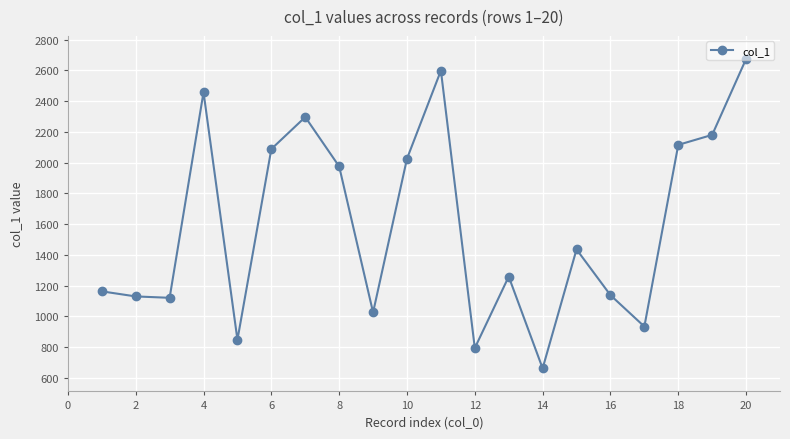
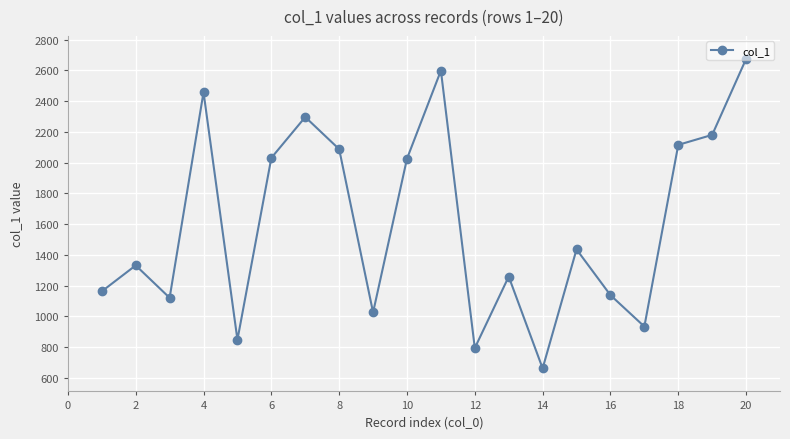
  {
-   "2": 1130,
+   "2": 1330,
    "4": 2460,
-   "6": 2090,
-   "8": 1980,
+   "6": 2030,
+   "8": 2090,
    "10": 2030,
    "12": 790,
    "14": 660,
    "16": 1140,
    "18": 2120
  }
